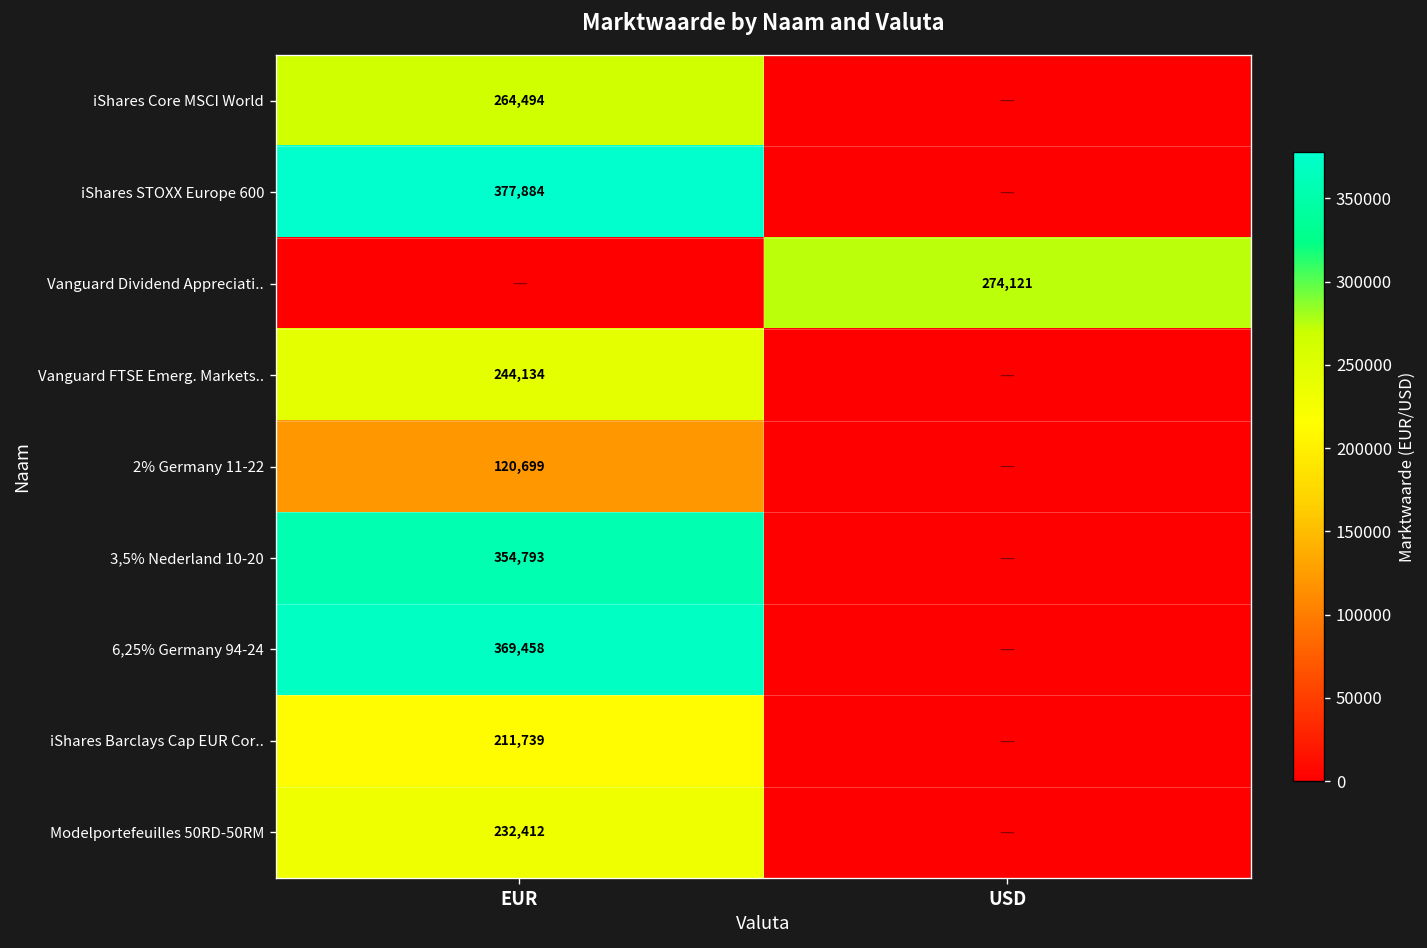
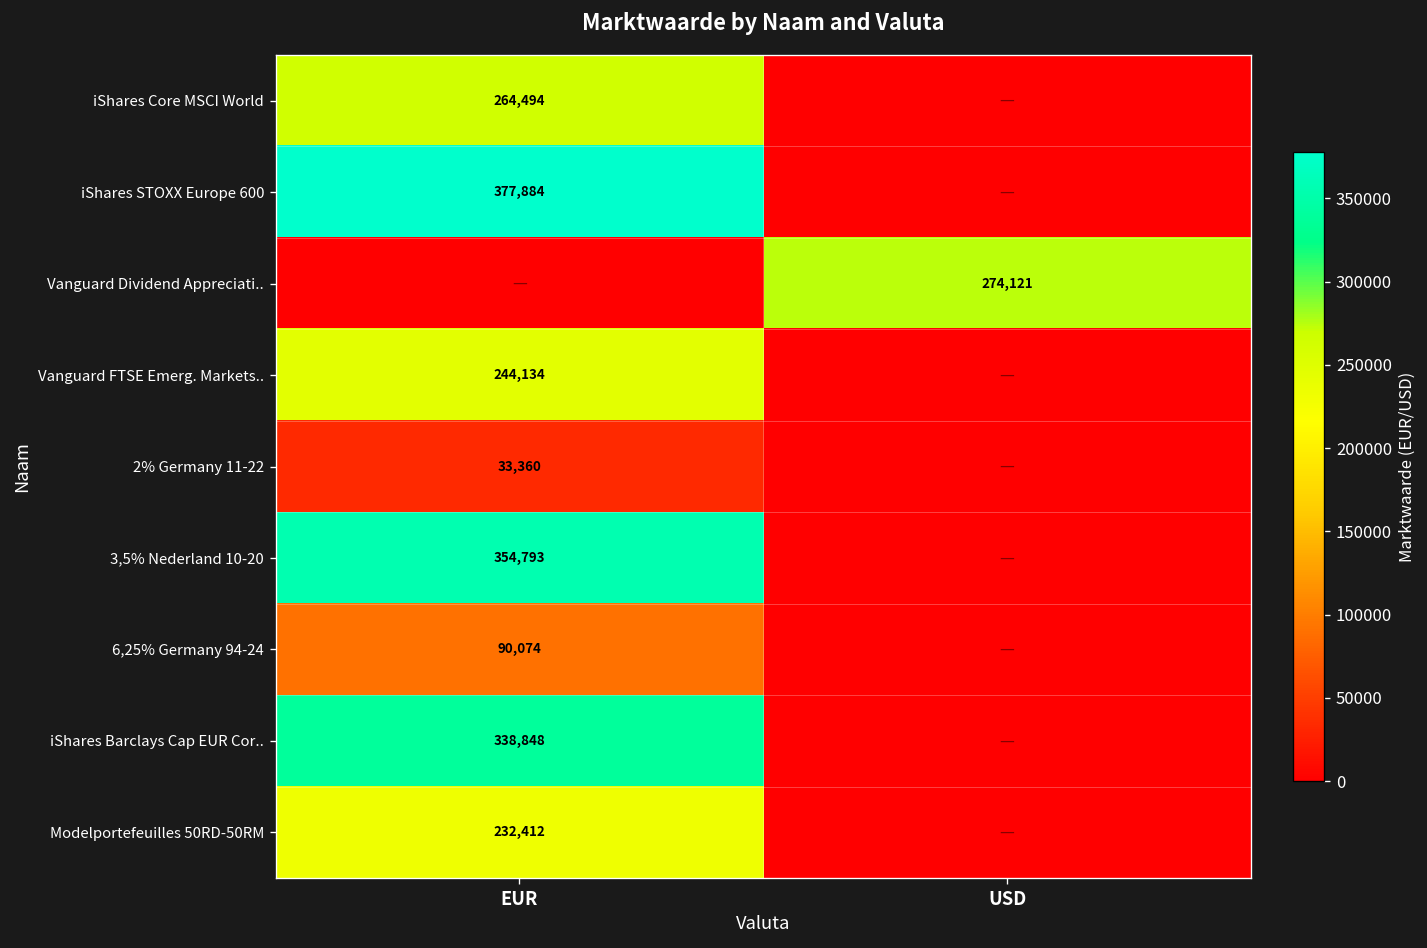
  {
    "iShares Core MSCI World": {
      "EUR": "264,494"
    },
    "iShares STOXX Europe 600": {
      "EUR": "377,884"
    },
    "Vanguard Dividend Appreciati..": {
      "USD": "274,121"
    },
    "Vanguard FTSE Emerg. Markets..": {
      "EUR": "244,134"
    },
    "2% Germany 11-22": {
-     "EUR": "120,699"
+     "EUR": "33,360"
    },
    "3,5% Nederland 10-20": {
      "EUR": "354,793"
    },
    "6,25% Germany 94-24": {
-     "EUR": "369,458"
+     "EUR": "90,074"
    },
    "iShares Barclays Cap EUR Cor..": {
-     "EUR": "211,739"
+     "EUR": "338,848"
    },
    "Modelportefeuilles 50RD-50RM": {
      "EUR": "232,412"
    }
  }
